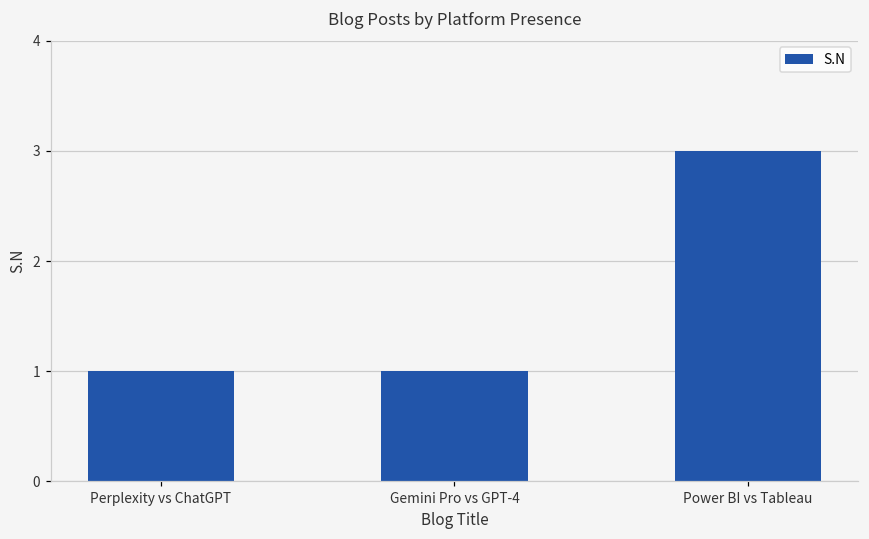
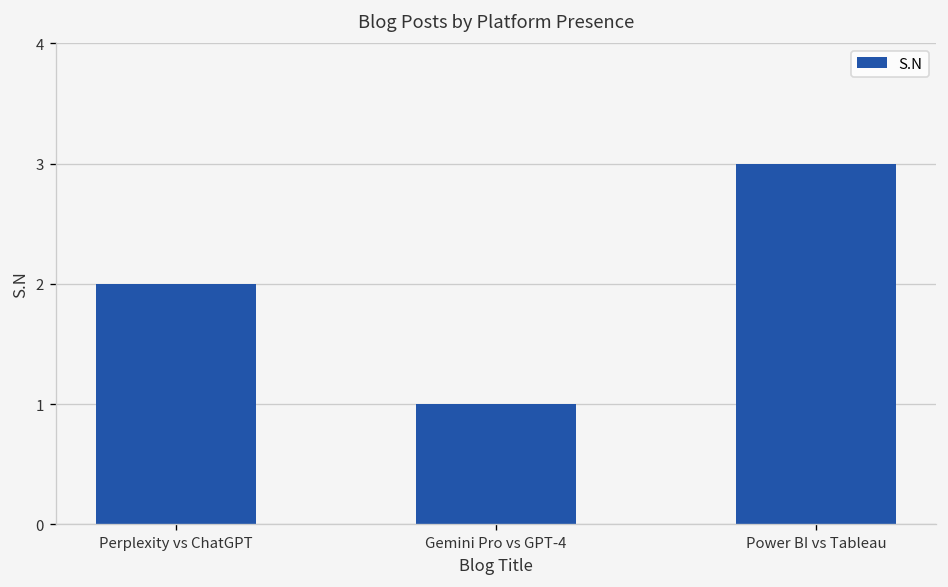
  {
-   "Perplexity vs ChatGPT": 1,
+   "Perplexity vs ChatGPT": 2,
    "Gemini Pro vs GPT-4": 1,
    "Power BI vs Tableau": 3
  }
